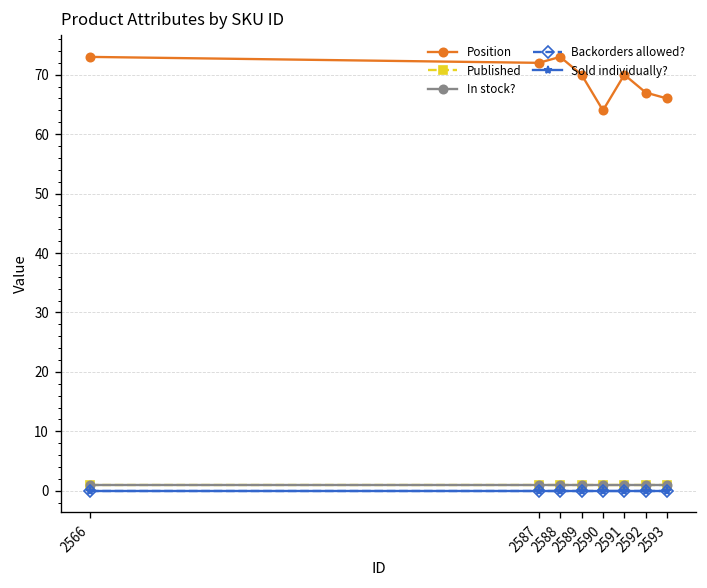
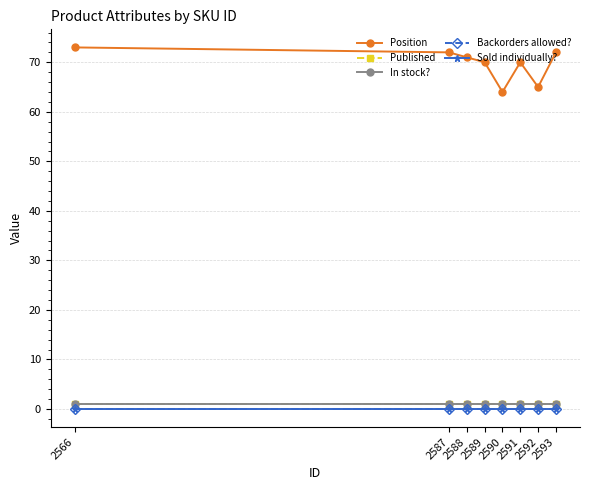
  {
    "Position": {
      "2566": 73,
      "2587": 72,
-     "2588": 73,
+     "2588": 71,
      "2589": 70,
      "2590": 64,
      "2591": 70,
-     "2592": 67,
-     "2593": 66
+     "2592": 65,
+     "2593": 72
    },
    "In stock?": {
      "2566": 1,
      "2587": 1,
      "2588": 1,
      "2589": 1,
      "2590": 1,
      "2591": 1,
      "2592": 1,
      "2593": 1
    },
    "Sold individually?": {
      "2566": 0,
      "2587": 0,
      "2588": 0,
      "2589": 0,
      "2590": 0,
      "2591": 0,
      "2592": 0,
      "2593": 0
    }
  }
